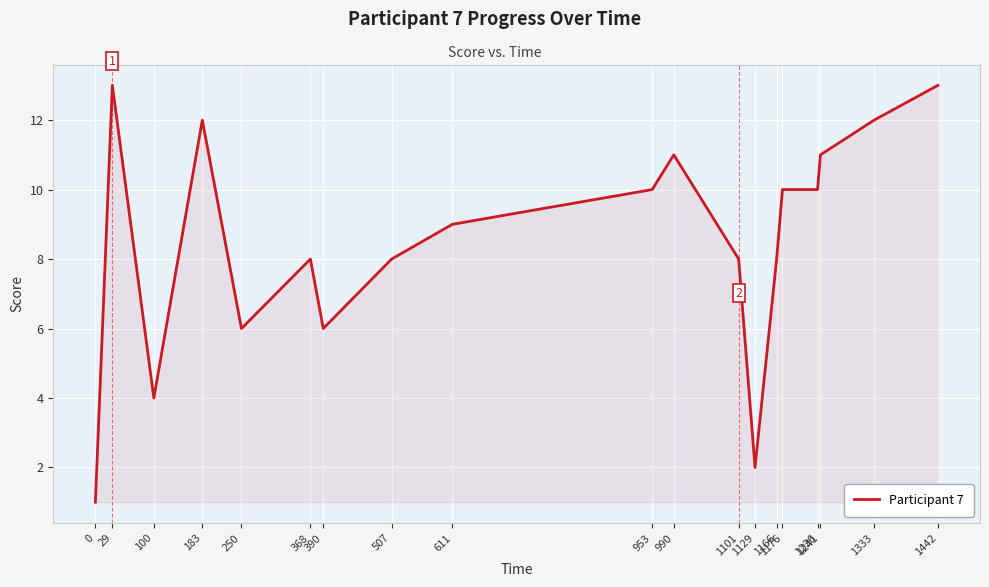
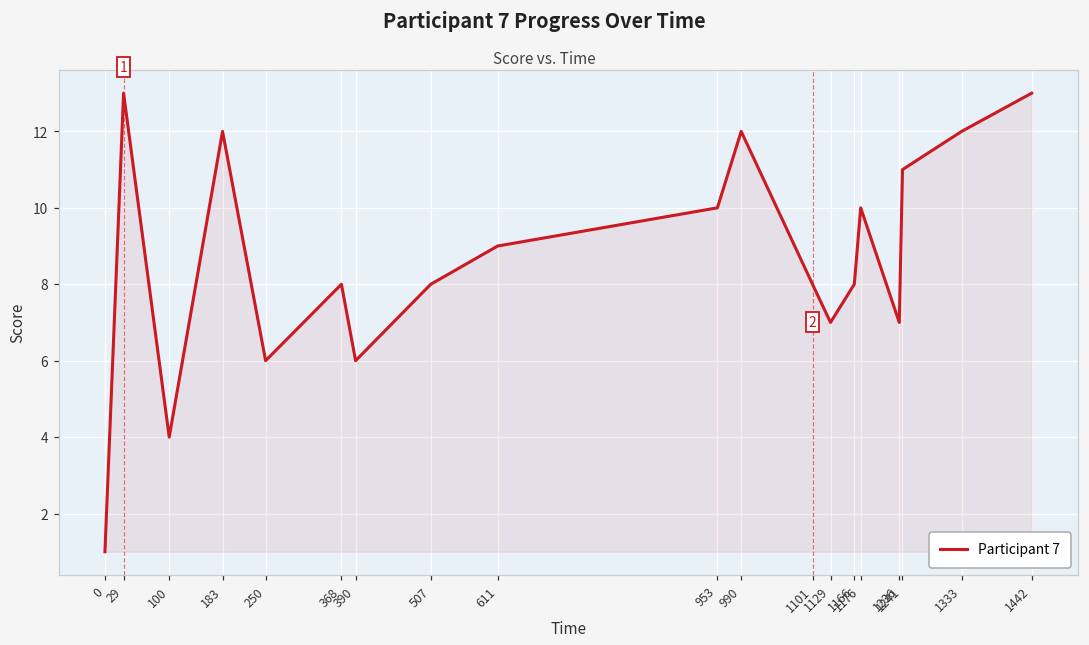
  {
    "0": 1,
    "100": 4,
    "183": 12,
    "250": 6,
    "368": 8,
    "390": 6,
    "507": 8,
    "611": 9,
    "953": 10,
-   "990": 11,
+   "990": 12,
    "1101": 8,
-   "1129": 2,
+   "1129": 7,
    "1166": 8,
    "1176": 10,
-   "1236": 10,
+   "1236": 7,
    "1241": 11,
    "1333": 12,
    "1442": 13
  }
